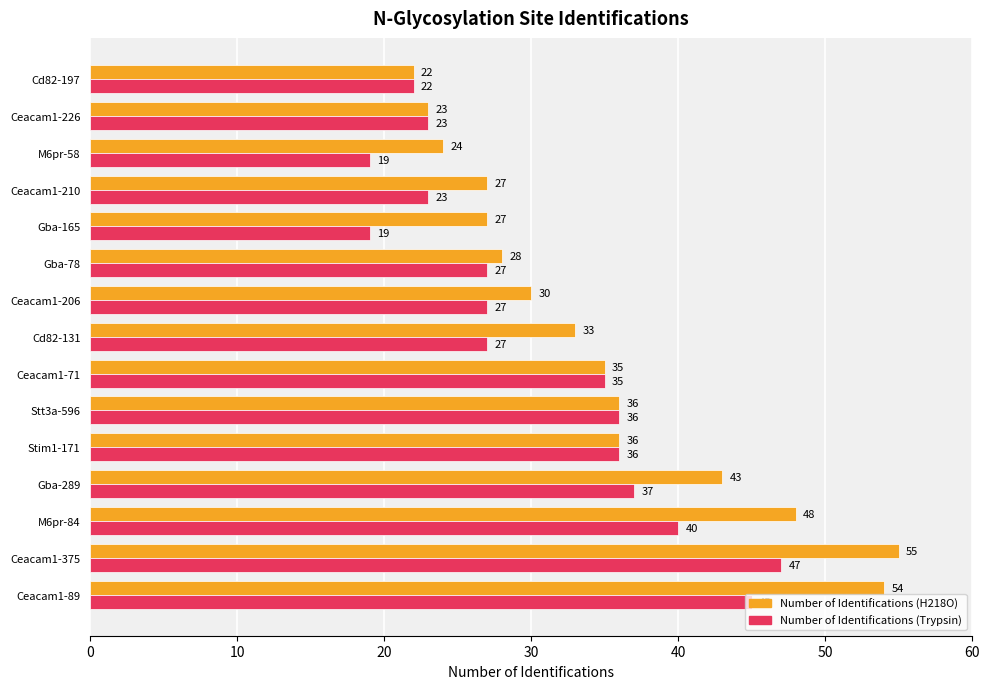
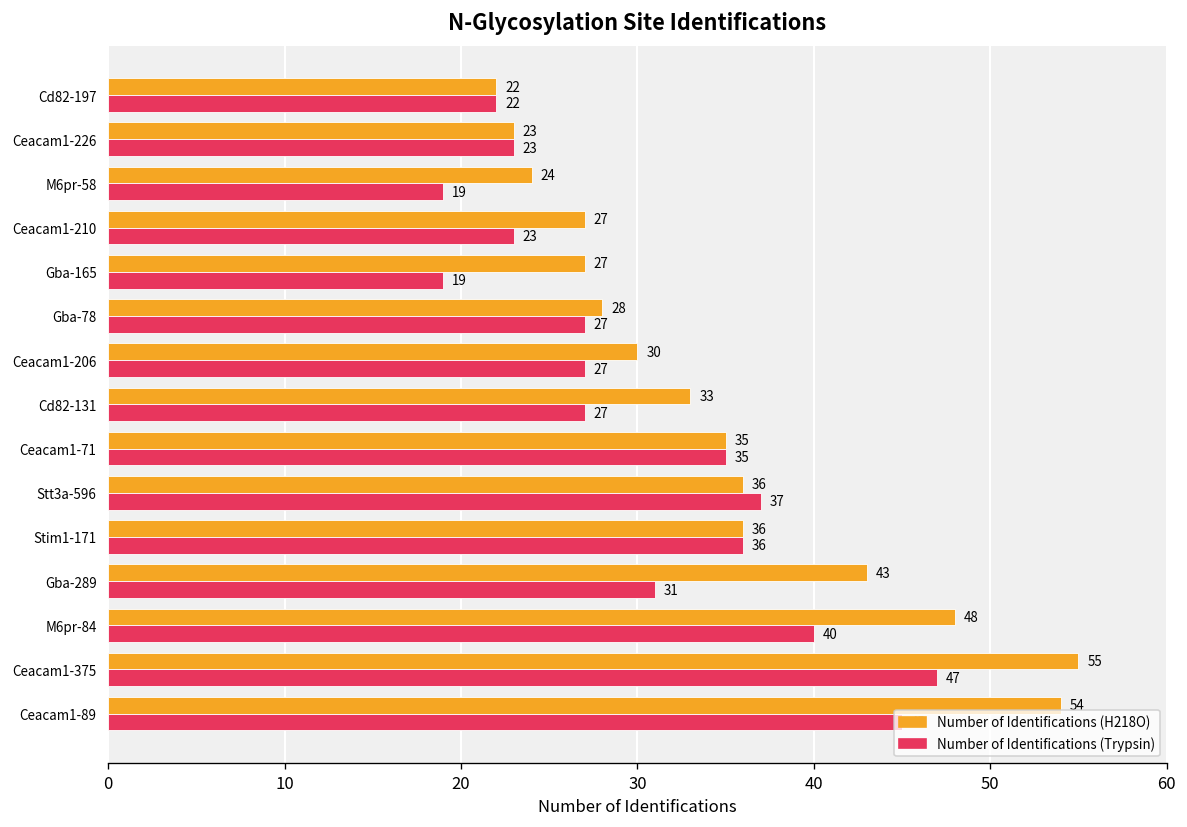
  {
    "Number of Identifications (H218O)": {
      "Cd82-197": 22,
      "Ceacam1-226": 23,
      "M6pr-58": 24,
      "Ceacam1-210": 27,
      "Gba-165": 27,
      "Gba-78": 28,
      "Ceacam1-206": 30,
      "Cd82-131": 33,
      "Ceacam1-71": 35,
      "Stt3a-596": 36,
      "Stim1-171": 36,
      "Gba-289": 43,
      "M6pr-84": 48,
      "Ceacam1-375": 55,
      "Ceacam1-89": 54
    },
    "Number of Identifications (Trypsin)": {
      "Cd82-197": 22,
      "Ceacam1-226": 23,
      "M6pr-58": 19,
      "Ceacam1-210": 23,
      "Gba-165": 19,
      "Gba-78": 27,
      "Ceacam1-206": 27,
      "Cd82-131": 27,
      "Ceacam1-71": 35,
-     "Stt3a-596": 36,
+     "Stt3a-596": 37,
      "Stim1-171": 36,
-     "Gba-289": 37,
+     "Gba-289": 31,
      "M6pr-84": 40,
      "Ceacam1-375": 47
    }
  }
